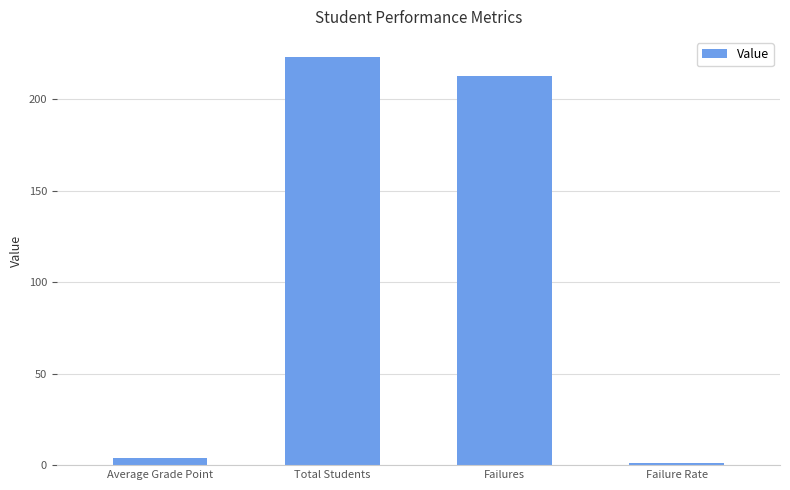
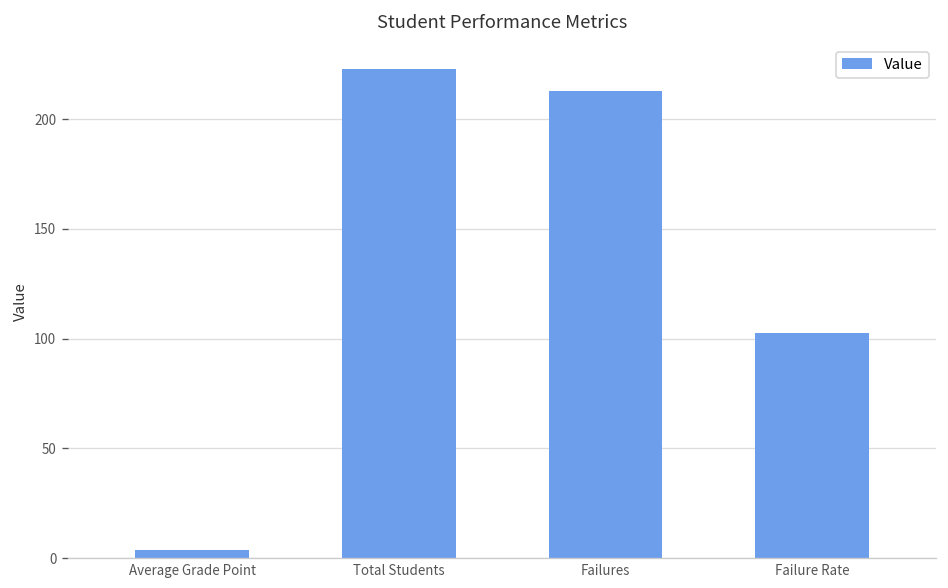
  {
    "Average Grade Point": 4,
    "Total Students": 223,
    "Failures": 213,
-   "Failure Rate": 1
+   "Failure Rate": 102
  }
